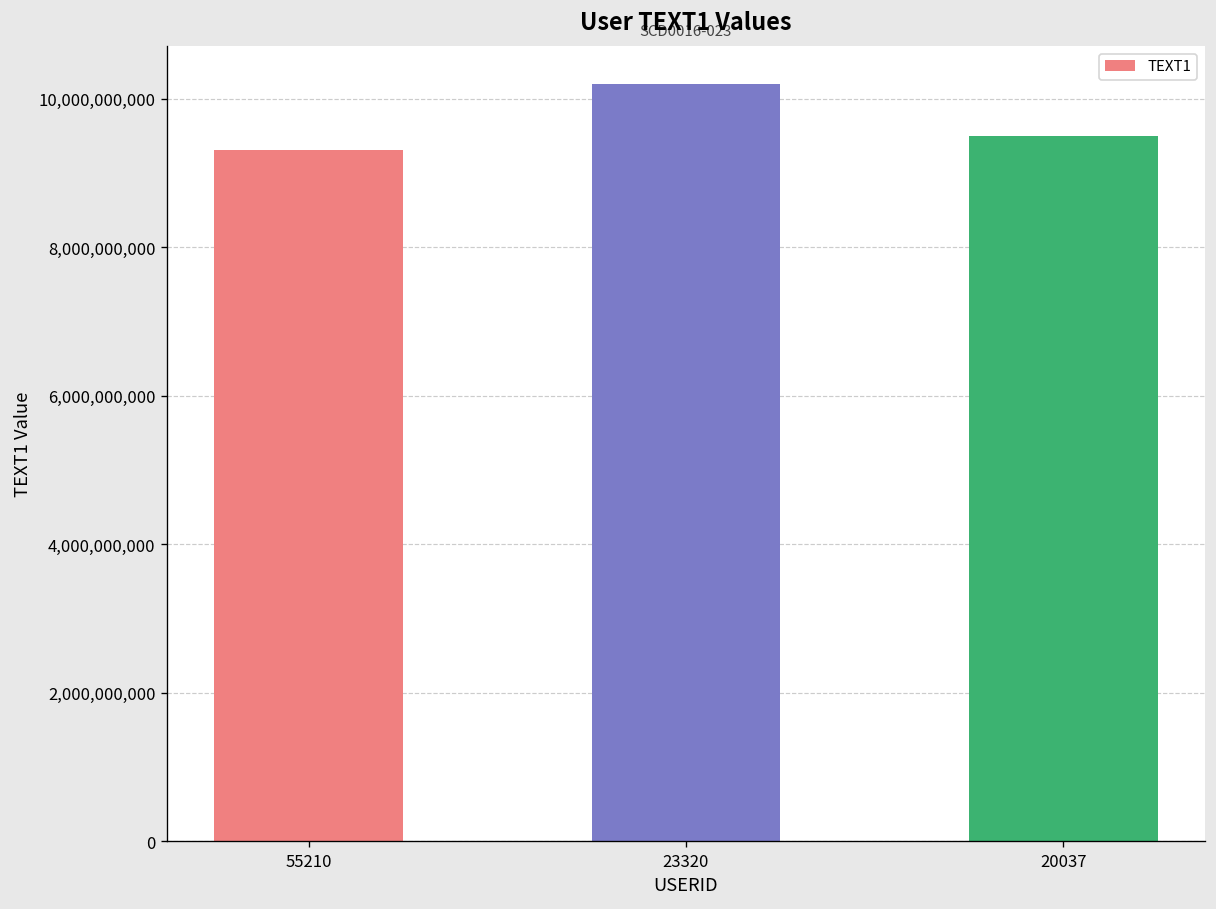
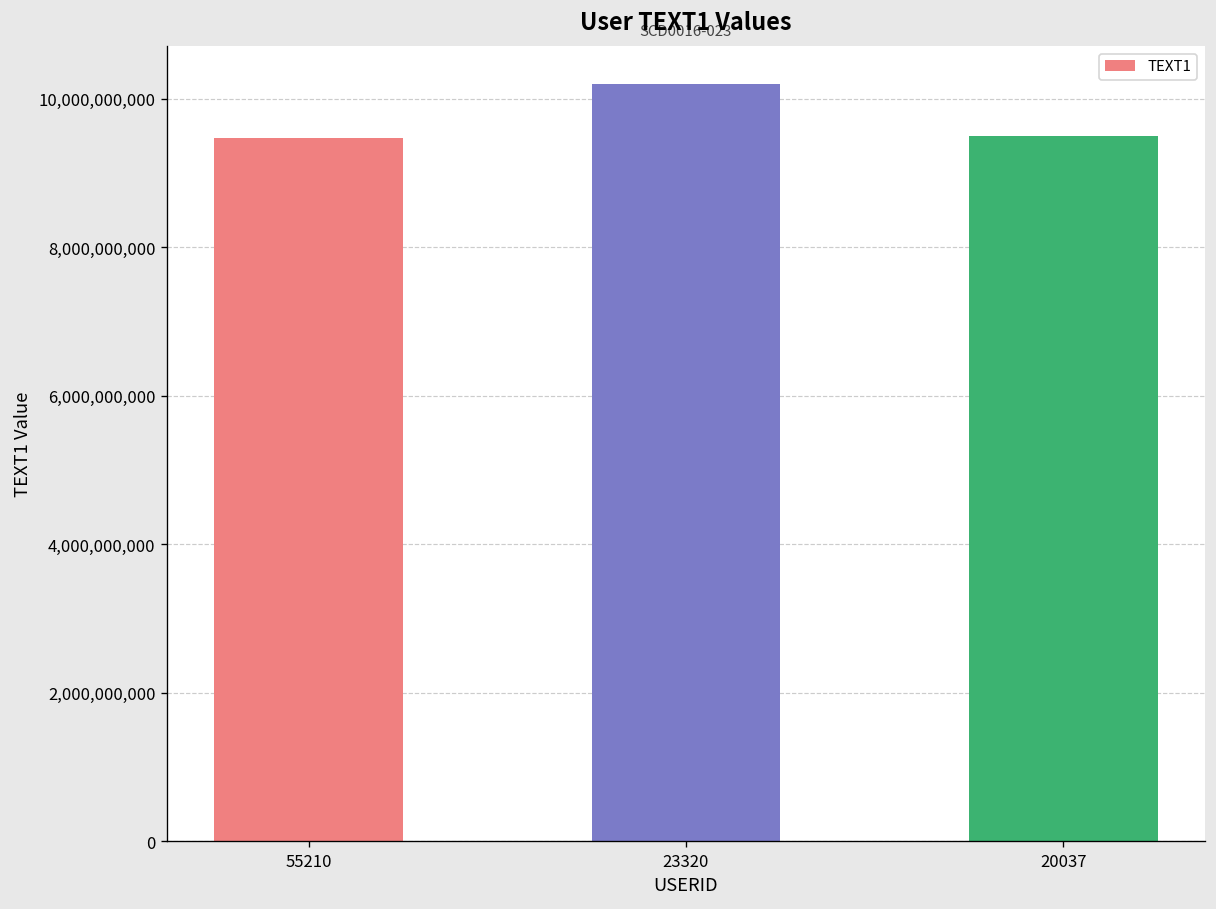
  {
-   "55210": "9,300,000,000",
+   "55210": "9,500,000,000",
    "23320": "10,200,000,000",
    "20037": "9,500,000,000"
  }
